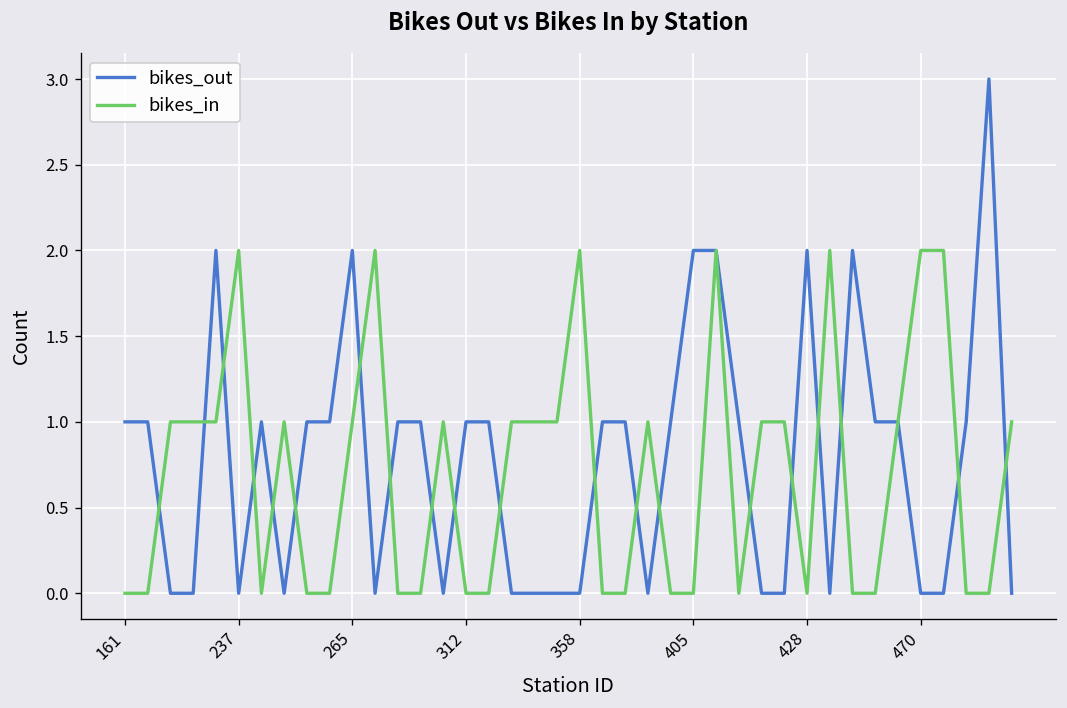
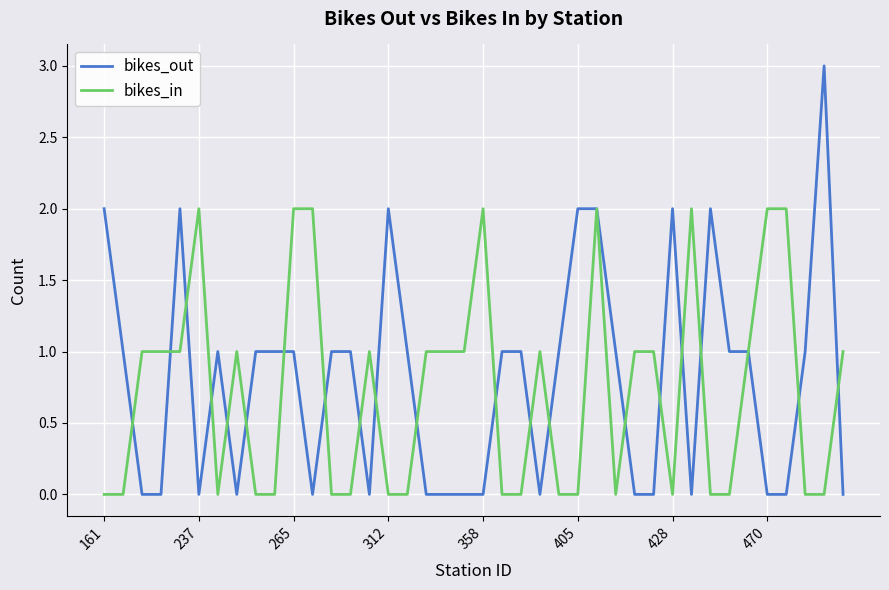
  {
    "bikes_out": {
-     "161": 1,
+     "161": 2,
      "237": 0,
-     "265": 2,
-     "312": 1,
+     "265": 1,
+     "312": 2,
      "358": 0,
      "405": 2,
      "428": 2,
      "470": 0
    },
    "bikes_in": {
      "161": 0,
      "237": 2,
-     "265": 1,
+     "265": 2,
      "312": 0,
      "358": 2,
      "405": 0,
      "428": 0,
      "470": 2
    }
  }
